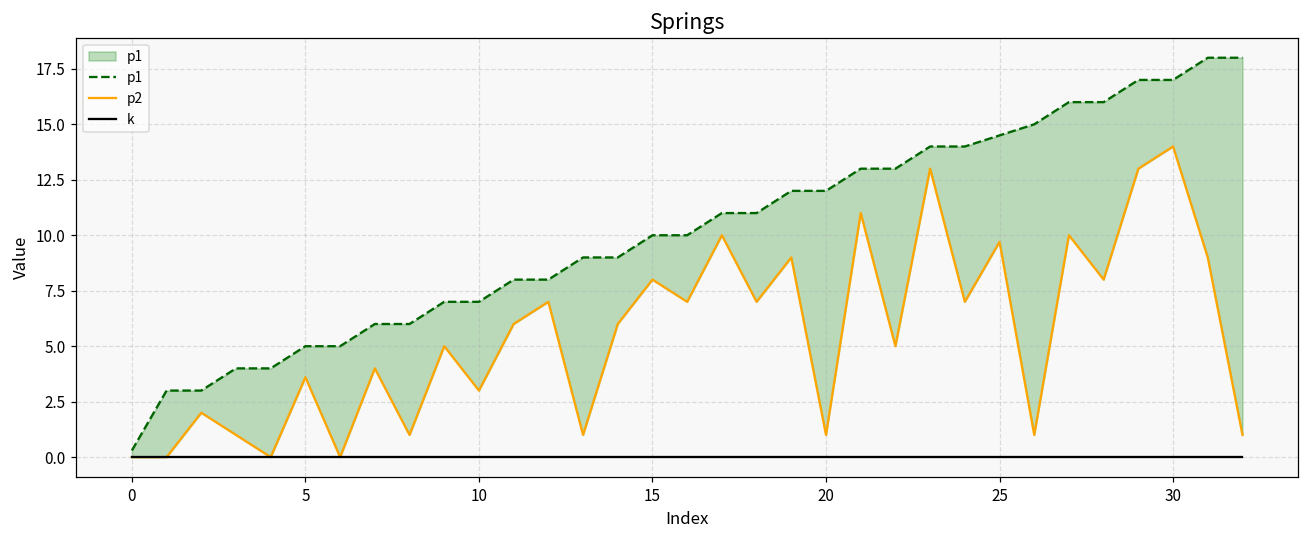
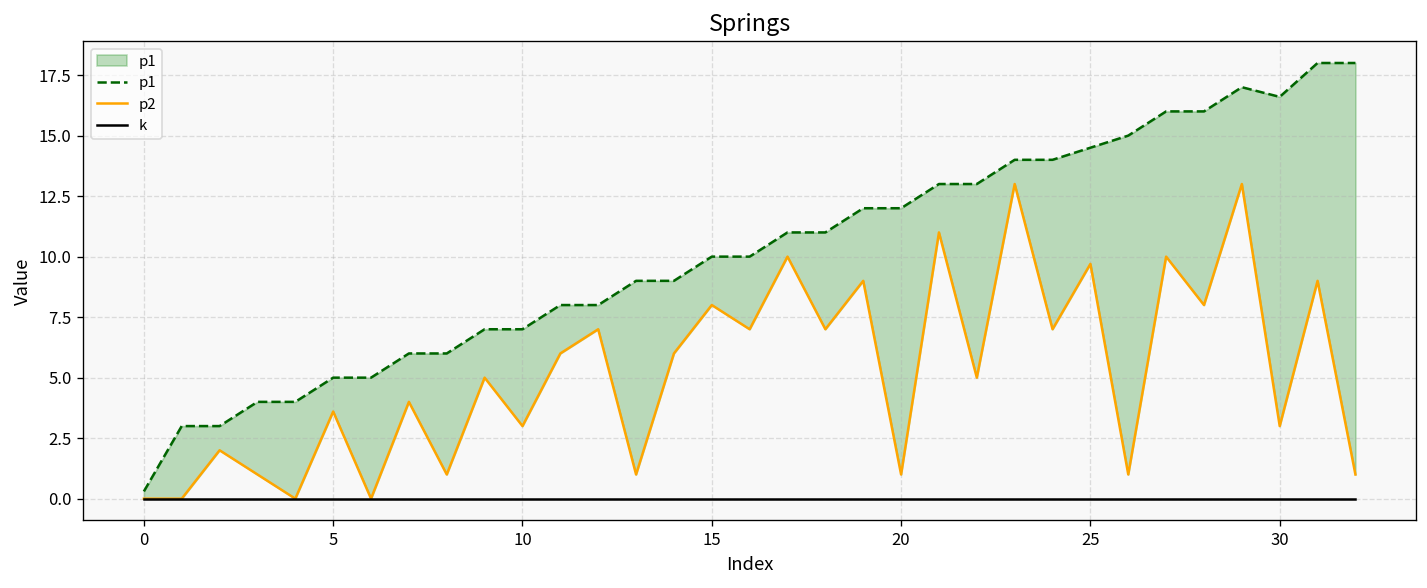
  {
    "p1": {
      "0": 0.3,
      "5": 5.0,
      "10": 7.0,
      "15": 10.0,
      "20": 12.0,
      "25": 14.5,
-     "30": 17.0
+     "30": 16.6
    },
    "p2": {
      "5": 3.6,
      "10": 3,
      "15": 8,
      "20": 1,
      "25": 9.7,
-     "30": 14
+     "30": 3
    },
    "k": {
      "5": 0.0,
      "10": 0.0,
      "15": 0.0,
      "20": 0.0,
      "25": 0.0,
      "30": 0.0
    }
  }
